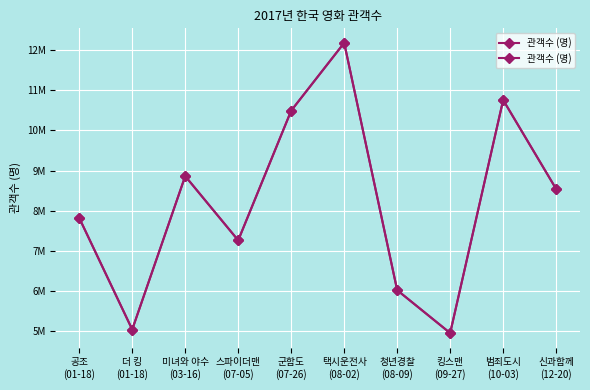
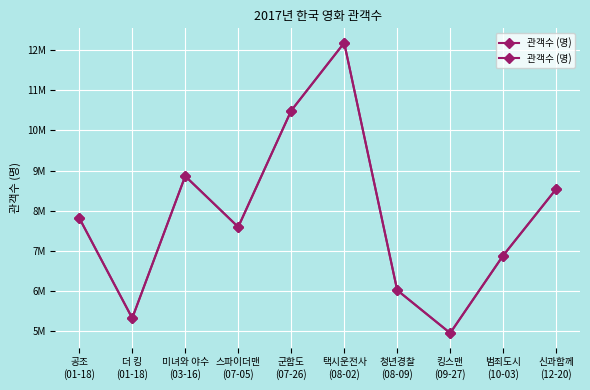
  {
    "공조 (01-18)": 7800000,
-   "더 킹 (01-18)": 5000000,
+   "더 킹 (01-18)": 5300000,
    "미녀와 야수 (03-16)": 8900000,
-   "스파이더맨 (07-05)": 7300000,
+   "스파이더맨 (07-05)": 7600000,
    "군함도 (07-26)": 10500000,
    "택시운전사 (08-02)": 12200000,
    "청년경찰 (08-09)": 6000000,
    "킹스맨 (09-27)": 4900000,
-   "범죄도시 (10-03)": 10800000,
+   "범죄도시 (10-03)": 6900000,
    "신과함께 (12-20)": 8500000
  }
